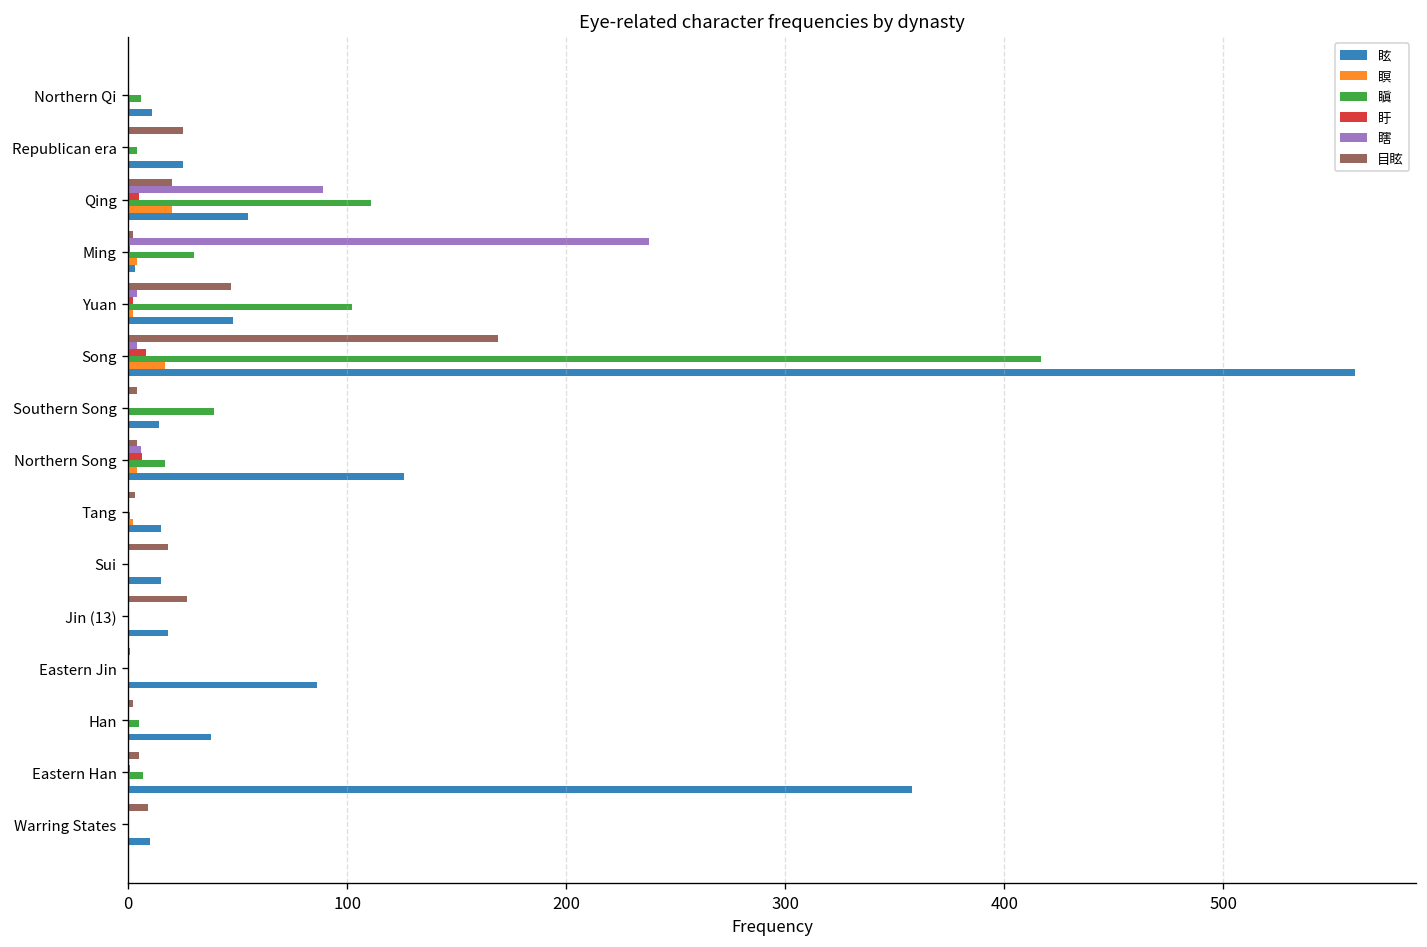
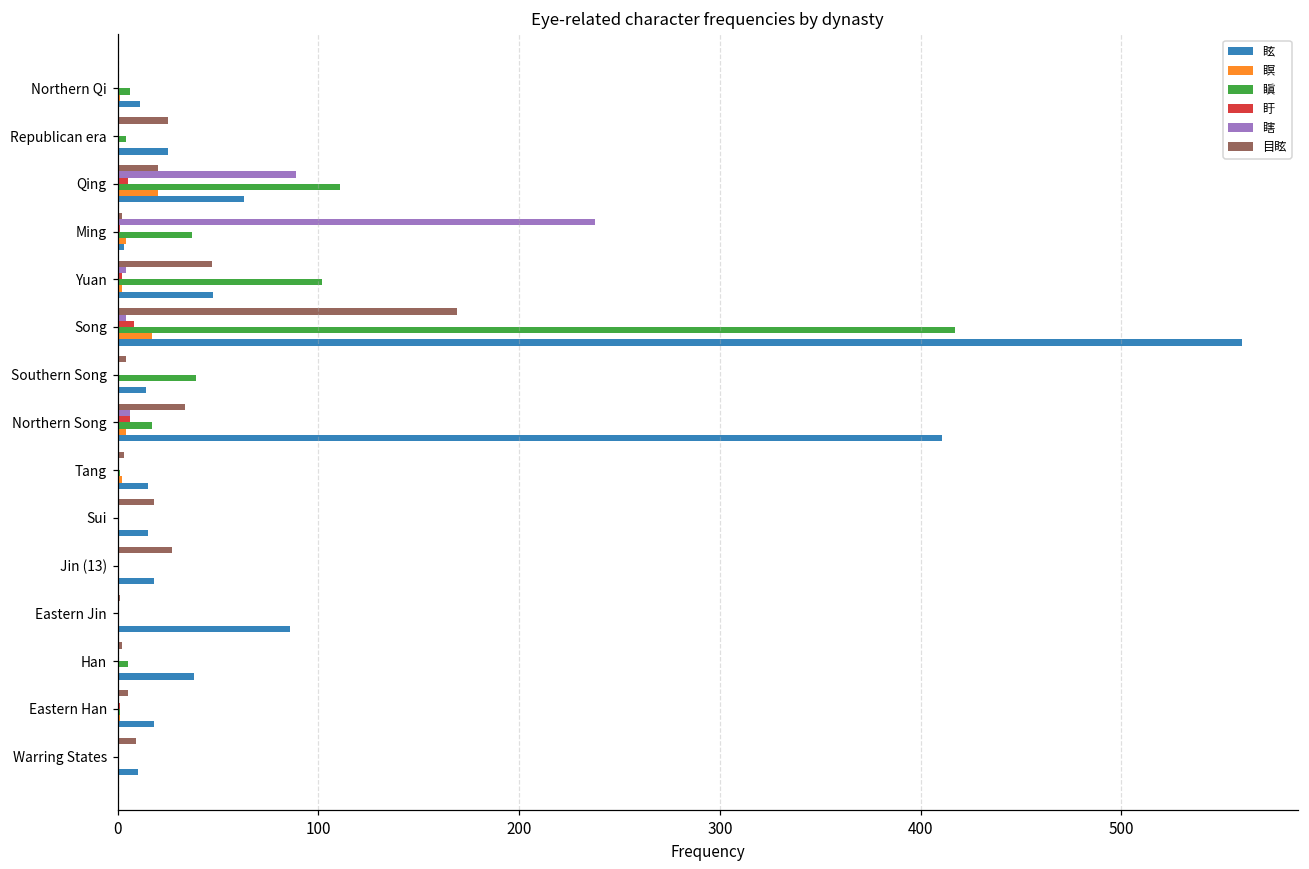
  {
    "眩": {
      "Northern Qi": 11,
      "Republican era": 25,
-     "Qing": 55,
+     "Qing": 63,
      "Ming": 3,
      "Yuan": 48,
      "Song": 560,
      "Southern Song": 14,
-     "Northern Song": 126,
+     "Northern Song": 411,
      "Tang": 15,
      "Sui": 15,
      "Jin (13)": 18,
      "Eastern Jin": 86,
      "Han": 38,
-     "Eastern Han": 358,
+     "Eastern Han": 18,
      "Warring States": 10
    },
    "瞑": {
      "Republican era": 0,
      "Qing": 20,
      "Ming": 4,
      "Yuan": 2,
      "Song": 17,
      "Southern Song": 0,
      "Northern Song": 4,
      "Tang": 2,
      "Sui": 0,
      "Jin (13)": 0,
      "Eastern Jin": 0,
      "Han": 0,
      "Warring States": 0
    },
    "瞋": {
      "Northern Qi": 6,
      "Republican era": 4,
      "Qing": 111,
-     "Ming": 30,
+     "Ming": 37,
      "Yuan": 102,
      "Song": 417,
      "Southern Song": 39,
      "Northern Song": 17,
      "Sui": 0,
      "Jin (13)": 0,
      "Eastern Jin": 0,
      "Han": 5,
-     "Eastern Han": 7,
+     "Eastern Han": 1,
      "Warring States": 0
    },
    "盱": {
      "Northern Qi": 0,
      "Republican era": 0,
      "Qing": 5,
      "Yuan": 2,
      "Song": 8,
      "Southern Song": 0,
      "Northern Song": 6,
      "Tang": 0,
      "Sui": 0,
      "Jin (13)": 0,
      "Eastern Jin": 0,
      "Han": 0,
      "Warring States": 0
    },
    "瞎": {
      "Northern Qi": 0,
      "Republican era": 0,
      "Qing": 89,
      "Ming": 238,
      "Yuan": 4,
      "Song": 4,
      "Southern Song": 0,
      "Northern Song": 6,
      "Tang": 0,
      "Sui": 0,
      "Jin (13)": 0,
      "Eastern Jin": 0,
      "Han": 0,
      "Eastern Han": 0,
      "Warring States": 0
    },
    "目眩": {
      "Northern Qi": 0,
      "Republican era": 25,
      "Qing": 20,
      "Ming": 2,
      "Yuan": 47,
      "Song": 169,
      "Southern Song": 4,
-     "Northern Song": 4,
+     "Northern Song": 34,
      "Tang": 3,
      "Sui": 18,
      "Jin (13)": 27,
      "Han": 2,
      "Eastern Han": 5,
      "Warring States": 9
    }
  }
